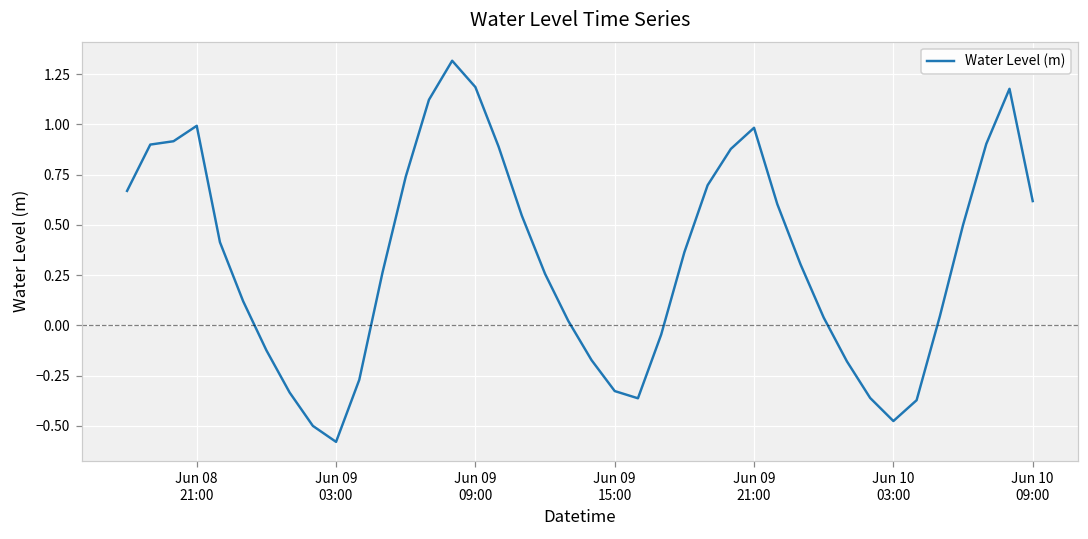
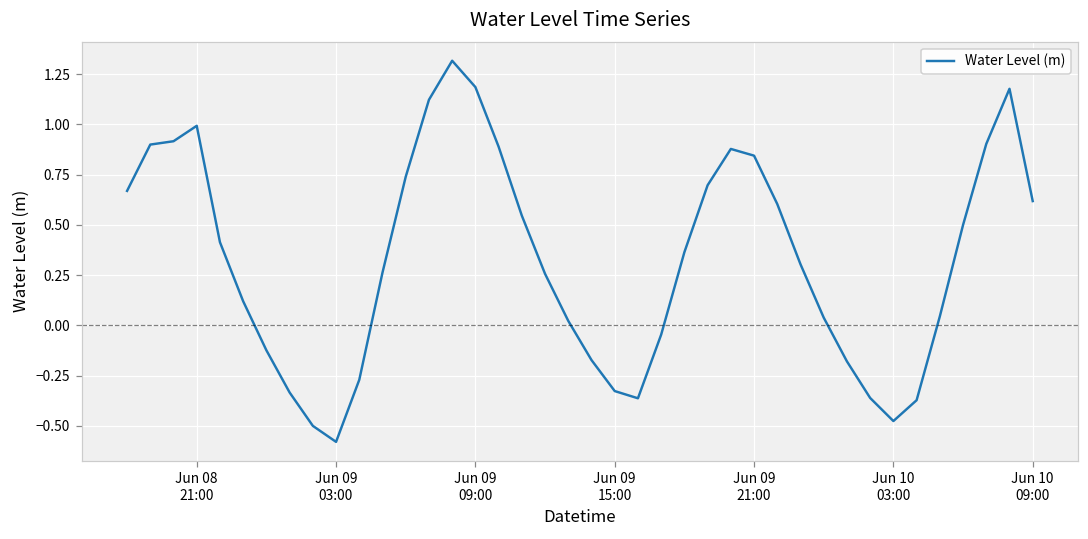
  {
    "Jun 08 21:00": 0.99,
    "Jun 09 03:00": -0.58,
    "Jun 09 09:00": 1.19,
    "Jun 09 15:00": -0.33,
-   "Jun 09 21:00": 0.98,
+   "Jun 09 21:00": 0.84,
    "Jun 10 03:00": -0.48,
    "Jun 10 09:00": 0.62
  }
